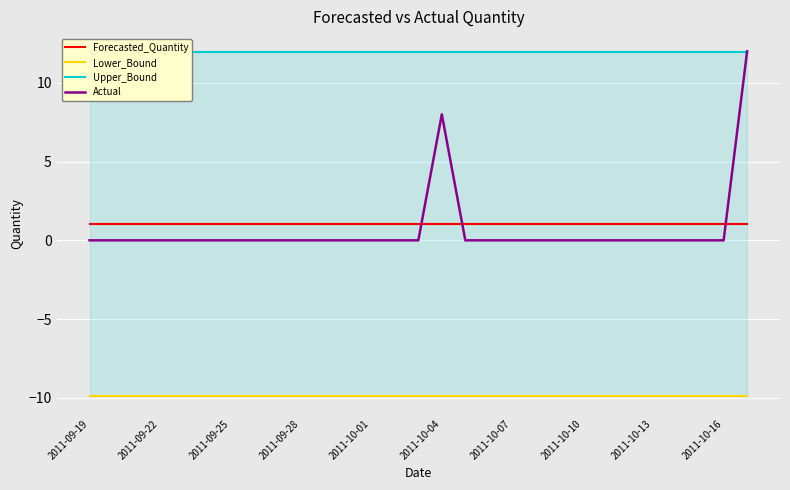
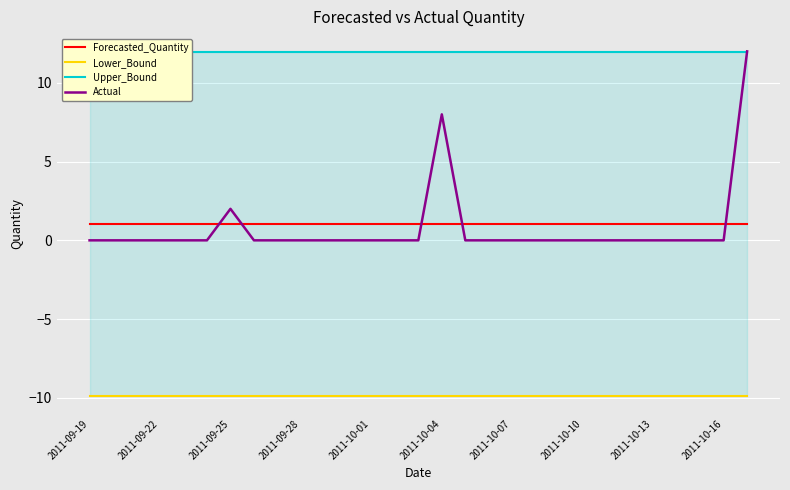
  {
    "Forecasted_Quantity": {
      "2011-09-19": 1,
      "2011-09-22": 1,
      "2011-09-25": 1,
      "2011-09-28": 1,
      "2011-10-01": 1,
      "2011-10-04": 1,
      "2011-10-07": 1,
      "2011-10-10": 1,
      "2011-10-13": 1,
      "2011-10-16": 1
    },
    "Lower_Bound": {
      "2011-09-19": -10,
      "2011-09-22": -10,
      "2011-09-25": -10,
      "2011-09-28": -10,
      "2011-10-01": -10,
      "2011-10-04": -10,
      "2011-10-07": -10,
      "2011-10-10": -10,
      "2011-10-13": -10,
      "2011-10-16": -10
    },
    "Upper_Bound": {
      "2011-09-25": 12,
      "2011-09-28": 12,
      "2011-10-01": 12,
      "2011-10-04": 12,
      "2011-10-07": 12,
      "2011-10-10": 12,
      "2011-10-13": 12,
      "2011-10-16": 12
    },
    "Actual": {
      "2011-09-19": 0,
      "2011-09-22": 0,
-     "2011-09-25": 0,
+     "2011-09-25": 2,
      "2011-09-28": 0,
      "2011-10-01": 0,
      "2011-10-04": 8,
      "2011-10-07": 0,
      "2011-10-10": 0,
      "2011-10-13": 0,
      "2011-10-16": 0
    }
  }
